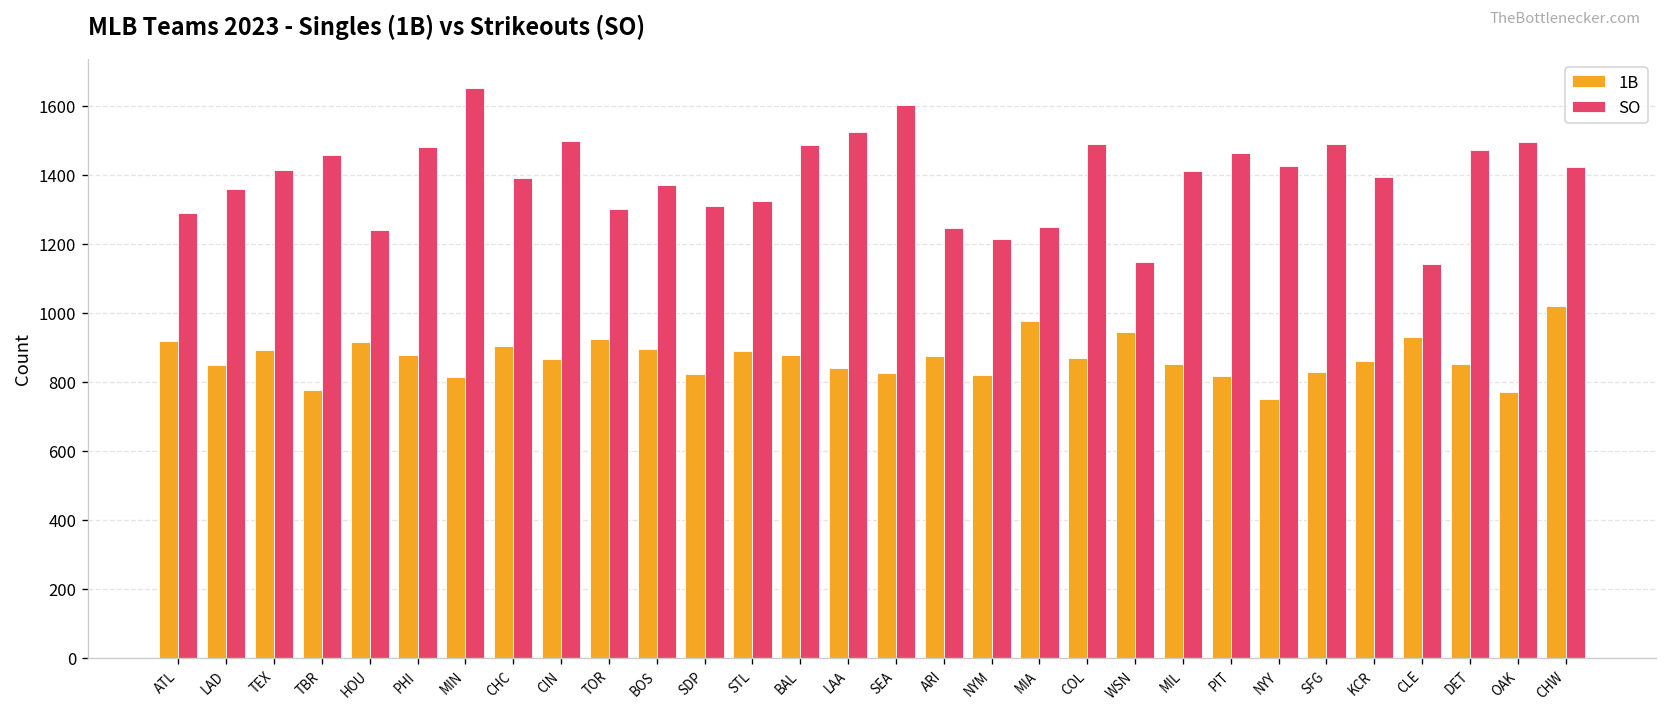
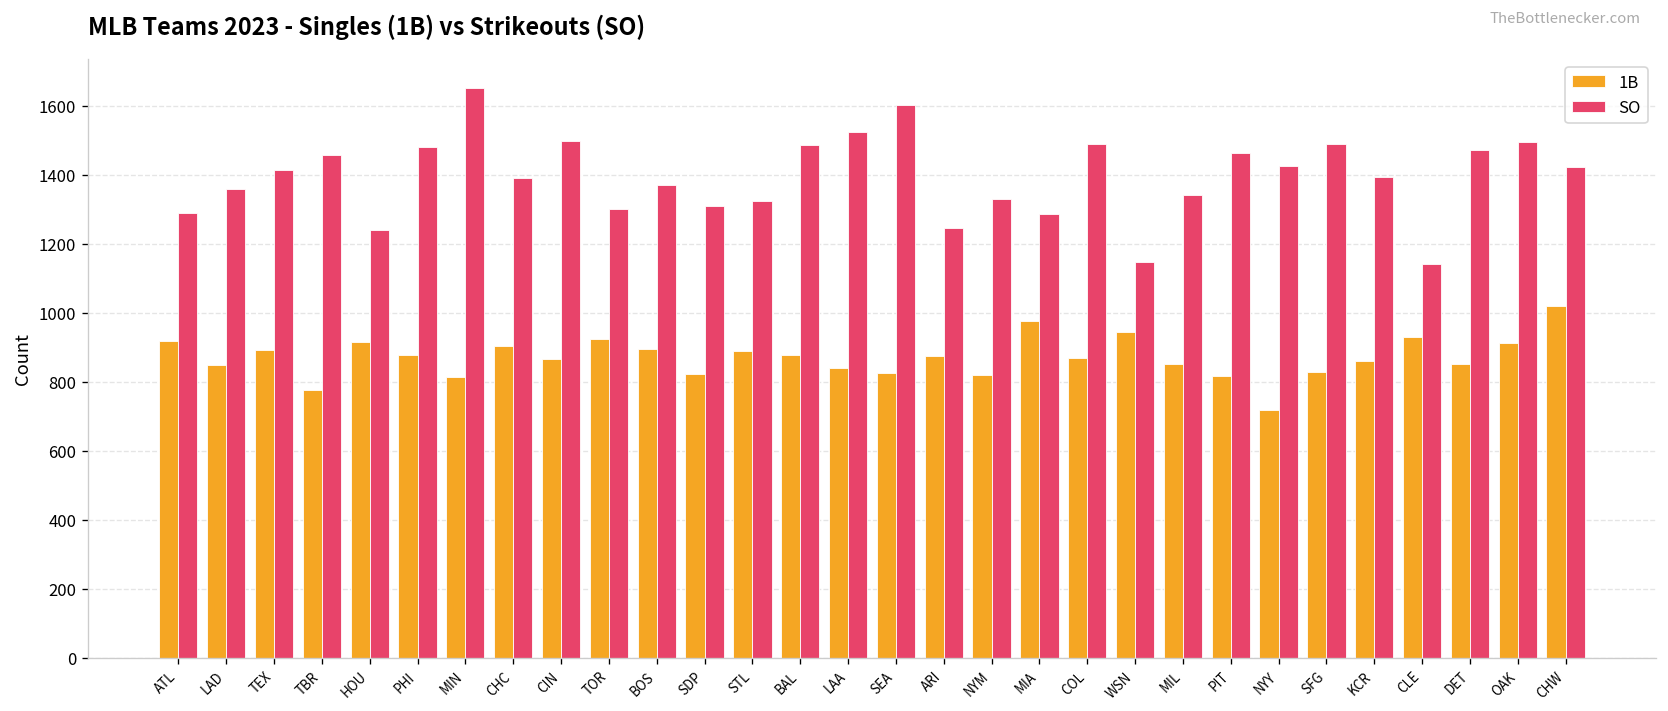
  {
    "1B": {
      "ATL": 920,
      "LAD": 850,
      "TEX": 890,
      "TBR": 780,
      "HOU": 920,
      "PHI": 880,
      "MIN": 820,
      "CHC": 900,
      "CIN": 870,
      "TOR": 920,
      "BOS": 900,
      "SDP": 820,
      "STL": 890,
      "BAL": 880,
      "LAA": 840,
      "SEA": 830,
      "ARI": 880,
      "NYM": 820,
      "MIA": 980,
      "COL": 870,
      "WSN": 950,
      "MIL": 850,
      "PIT": 820,
-     "NYY": 750,
+     "NYY": 720,
      "SFG": 830,
      "KCR": 860,
      "CLE": 930,
      "DET": 850,
-     "OAK": 770,
+     "OAK": 910,
      "CHW": 1020
    },
    "SO": {
      "ATL": 1290,
      "LAD": 1360,
      "TEX": 1420,
      "TBR": 1460,
      "HOU": 1240,
      "PHI": 1480,
      "MIN": 1650,
      "CHC": 1390,
      "CIN": 1500,
      "TOR": 1300,
      "BOS": 1370,
      "SDP": 1310,
      "STL": 1330,
      "BAL": 1490,
      "LAA": 1520,
      "SEA": 1600,
      "ARI": 1250,
-     "NYM": 1220,
-     "MIA": 1250,
+     "NYM": 1330,
+     "MIA": 1290,
      "COL": 1490,
      "WSN": 1150,
-     "MIL": 1410,
+     "MIL": 1340,
      "PIT": 1460,
      "NYY": 1430,
      "SFG": 1490,
      "KCR": 1400,
      "CLE": 1140,
      "DET": 1470,
      "OAK": 1500,
      "CHW": 1420
    }
  }
